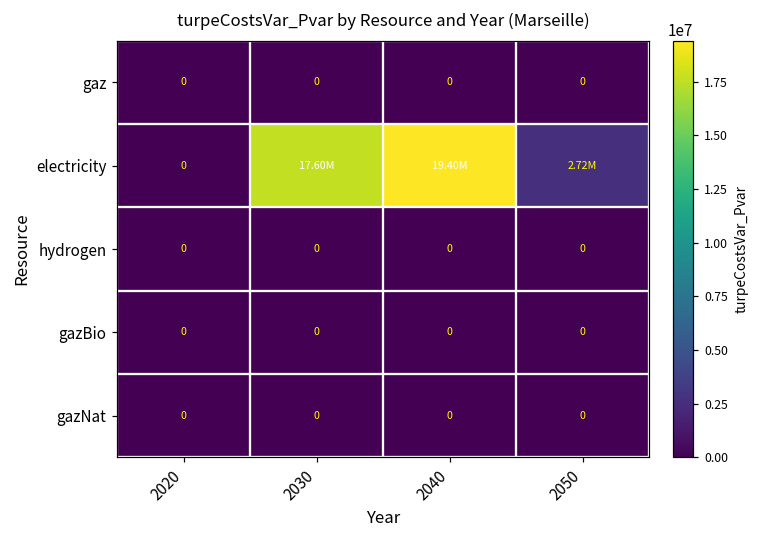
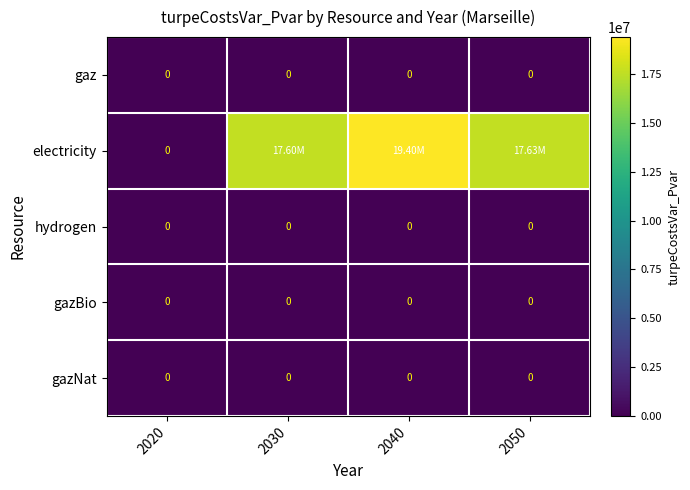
  {
    "gaz": {
      "2020": "0",
      "2030": "0",
      "2040": "0",
      "2050": "0"
    },
    "electricity": {
      "2020": "0",
      "2030": "17.60M",
      "2040": "19.40M",
-     "2050": "2.72M"
+     "2050": "17.63M"
    },
    "hydrogen": {
      "2020": "0",
      "2030": "0",
      "2040": "0",
      "2050": "0"
    },
    "gazBio": {
      "2020": "0",
      "2030": "0",
      "2040": "0",
      "2050": "0"
    },
    "gazNat": {
      "2020": "0",
      "2030": "0",
      "2040": "0",
      "2050": "0"
    }
  }
